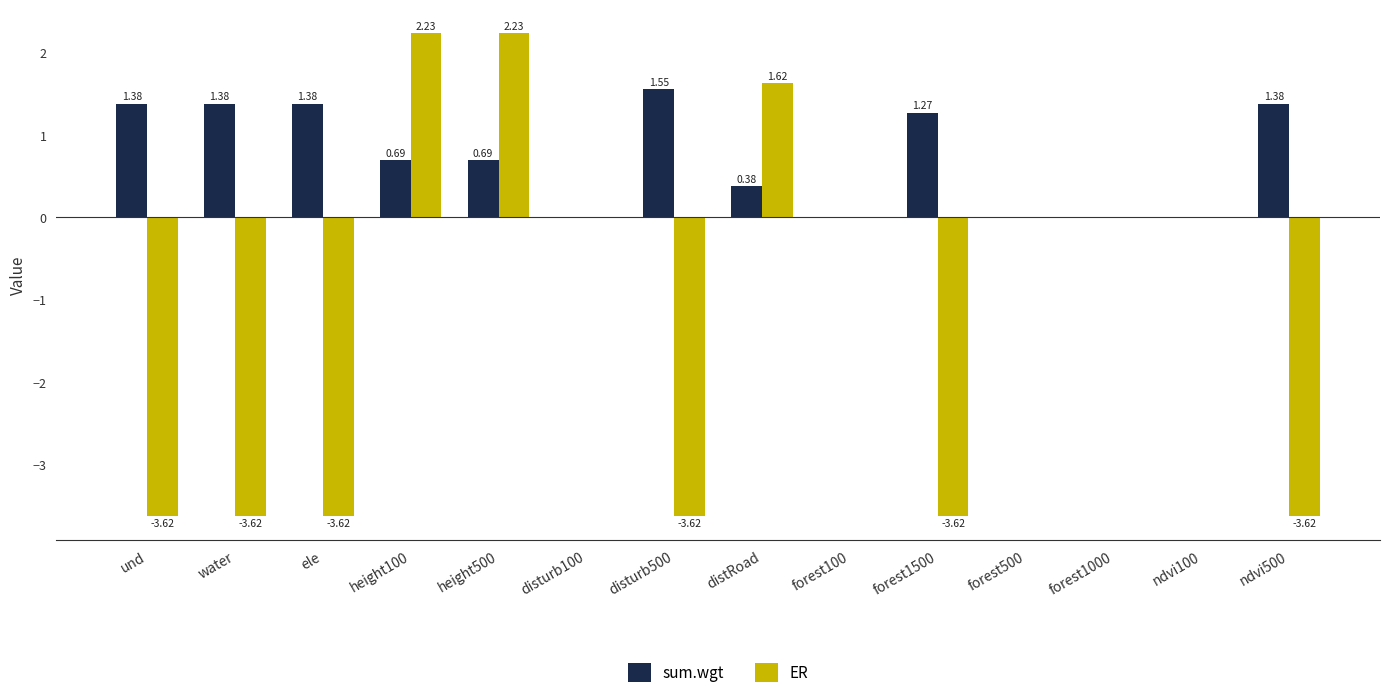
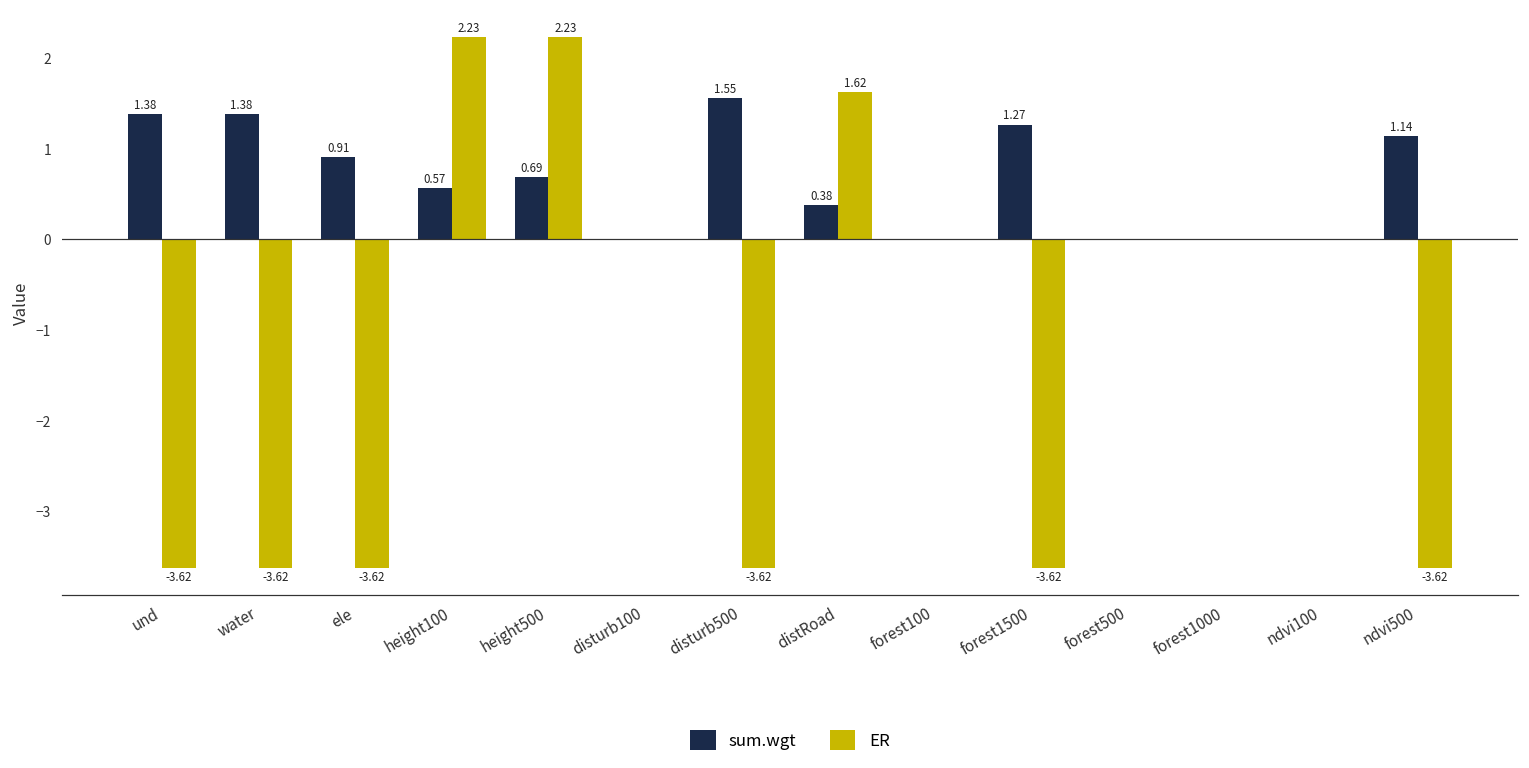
  {
    "sum.wgt": {
      "und": 1.38,
      "water": 1.38,
-     "ele": 1.38,
-     "height100": 0.69,
+     "ele": 0.91,
+     "height100": 0.57,
      "height500": 0.69,
      "disturb500": 1.55,
      "distRoad": 0.38,
      "forest1500": 1.27,
-     "ndvi500": 1.38
+     "ndvi500": 1.14
    },
    "ER": {
      "und": -3.62,
      "water": -3.62,
      "ele": -3.62,
      "height100": 2.23,
      "height500": 2.23,
      "disturb500": -3.62,
      "distRoad": 1.62,
      "forest1500": -3.62,
      "ndvi500": -3.62
    }
  }
